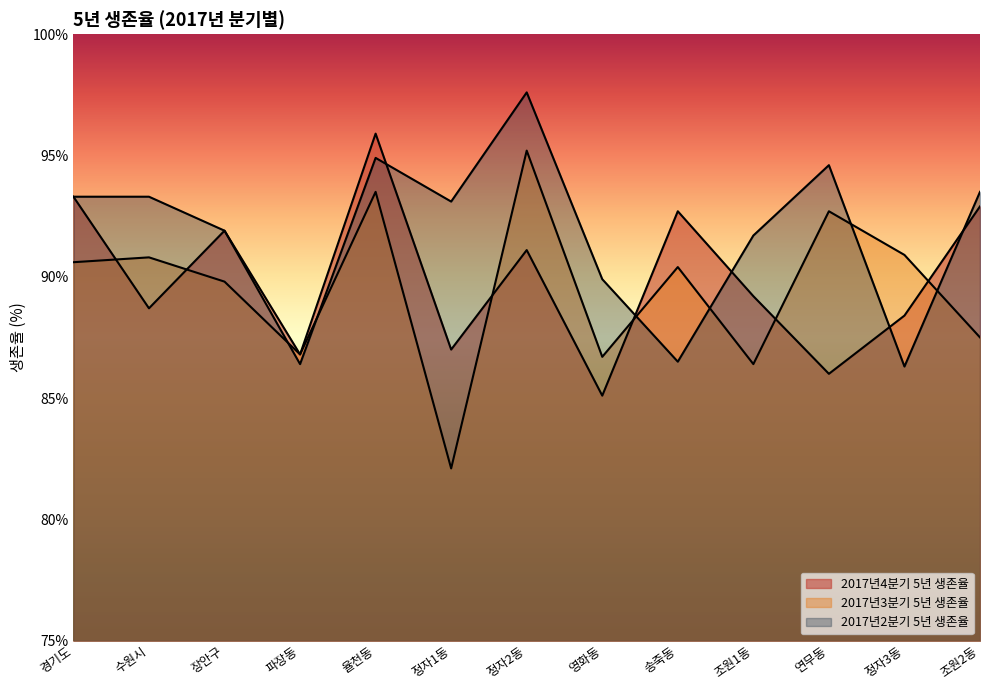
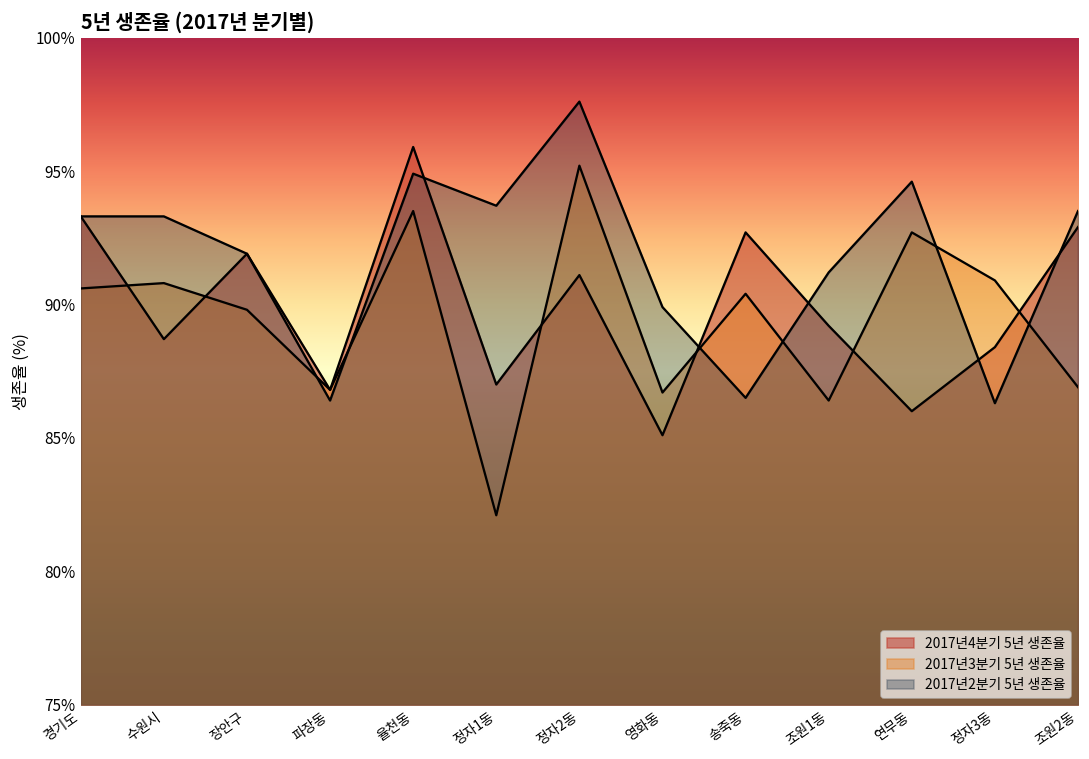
  {
    "2017년4분기 5년 생존율": {
      "수원시": "88.7%",
      "율천동": "95.9%",
      "정자1동": "87.0%",
      "정자2동": "91.1%",
      "영화동": "85.1%",
      "송죽동": "92.7%",
      "조원1동": "89.2%",
      "연무동": "86.0%",
      "정자3동": "88.4%",
      "조원2동": "92.9%"
    },
    "2017년3분기 5년 생존율": {
      "경기도": "90.6%",
      "수원시": "90.8%",
      "장안구": "89.8%",
      "율천동": "93.5%",
      "정자1동": "82.1%",
      "정자2동": "95.2%",
      "영화동": "86.7%",
      "송죽동": "90.4%",
      "조원1동": "86.4%",
      "연무동": "92.7%",
      "정자3동": "90.9%",
-     "조원2동": "87.5%"
+     "조원2동": "86.9%"
    },
    "2017년2분기 5년 생존율": {
      "수원시": "93.3%",
      "파장동": "86.4%",
      "율천동": "94.9%",
-     "정자1동": "93.1%",
+     "정자1동": "93.7%",
      "정자2동": "97.6%",
      "영화동": "89.9%",
      "송죽동": "86.5%",
-     "조원1동": "91.7%",
+     "조원1동": "91.2%",
      "연무동": "94.6%",
      "정자3동": "86.3%",
      "조원2동": "93.5%"
    }
  }
